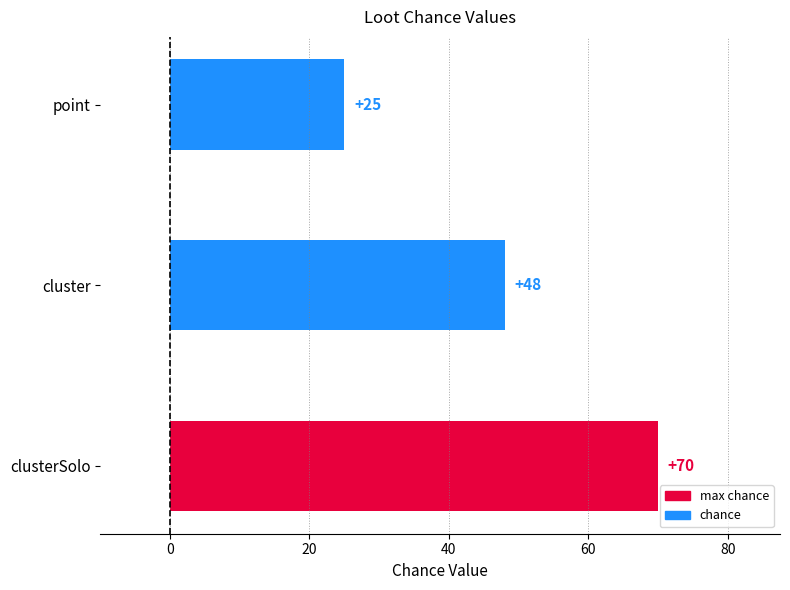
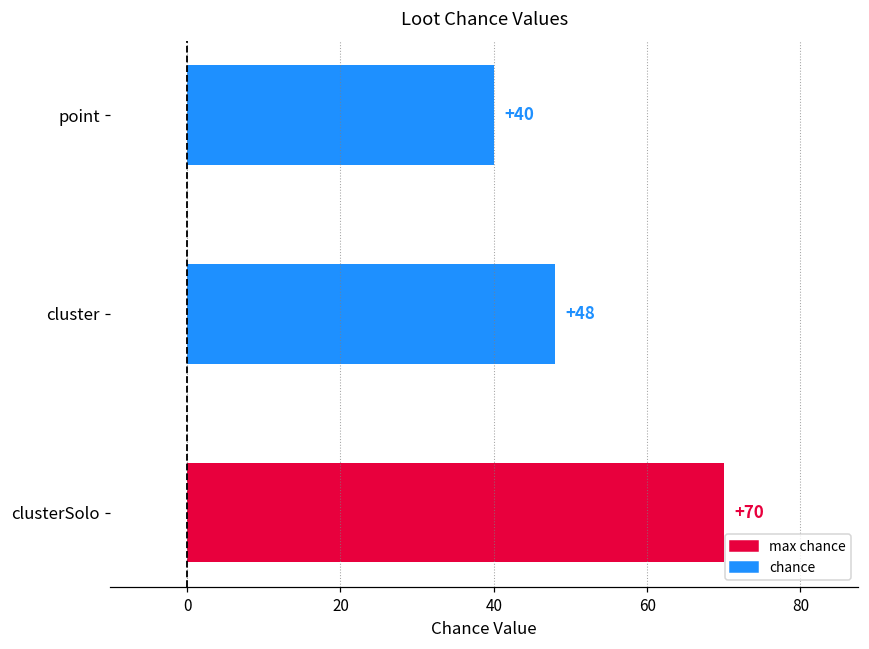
  {
-   "point": "+25",
+   "point": "+40",
    "cluster": "+48",
    "clusterSolo": "+70"
  }
